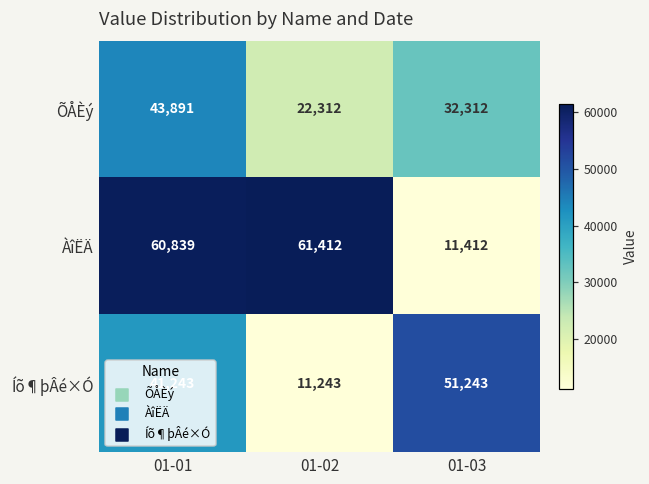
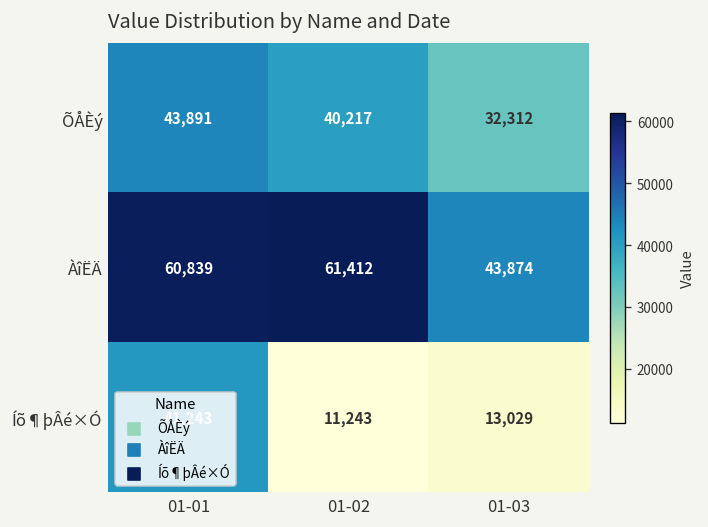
  {
    "ÕÅÈý": {
      "01-01": "43,891",
-     "01-02": "22,312",
+     "01-02": "40,217",
      "01-03": "32,312"
    },
    "ÀîËÄ": {
      "01-01": "60,839",
      "01-02": "61,412",
-     "01-03": "11,412"
+     "01-03": "43,874"
    },
    "Íõ¶þÂé×Ó": {
      "01-02": "11,243",
-     "01-03": "51,243"
+     "01-03": "13,029"
    }
  }
